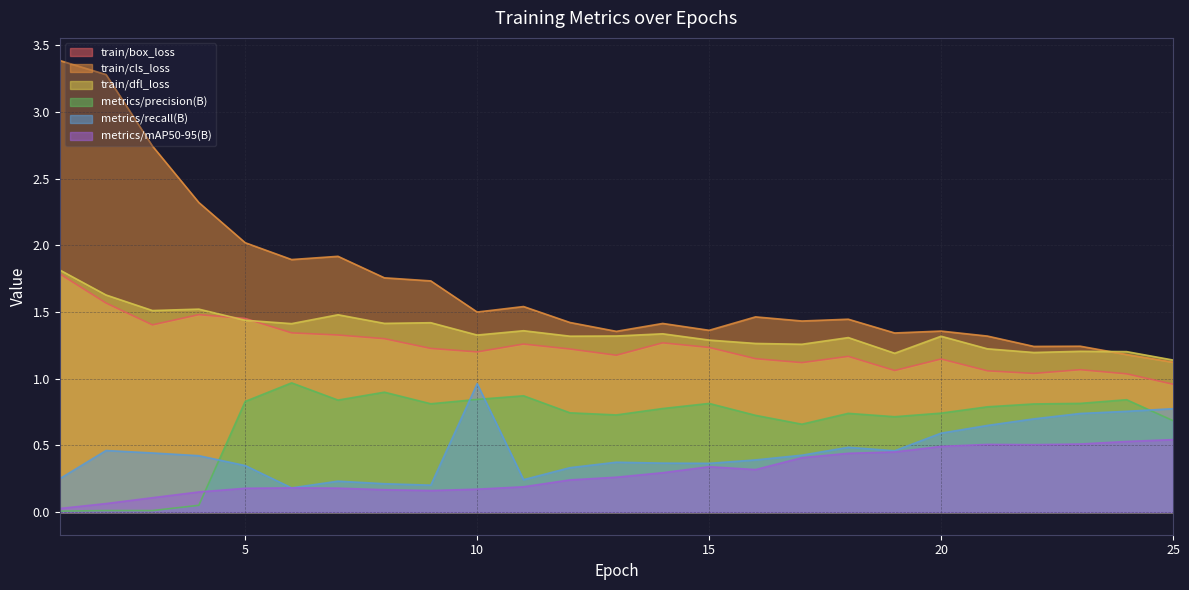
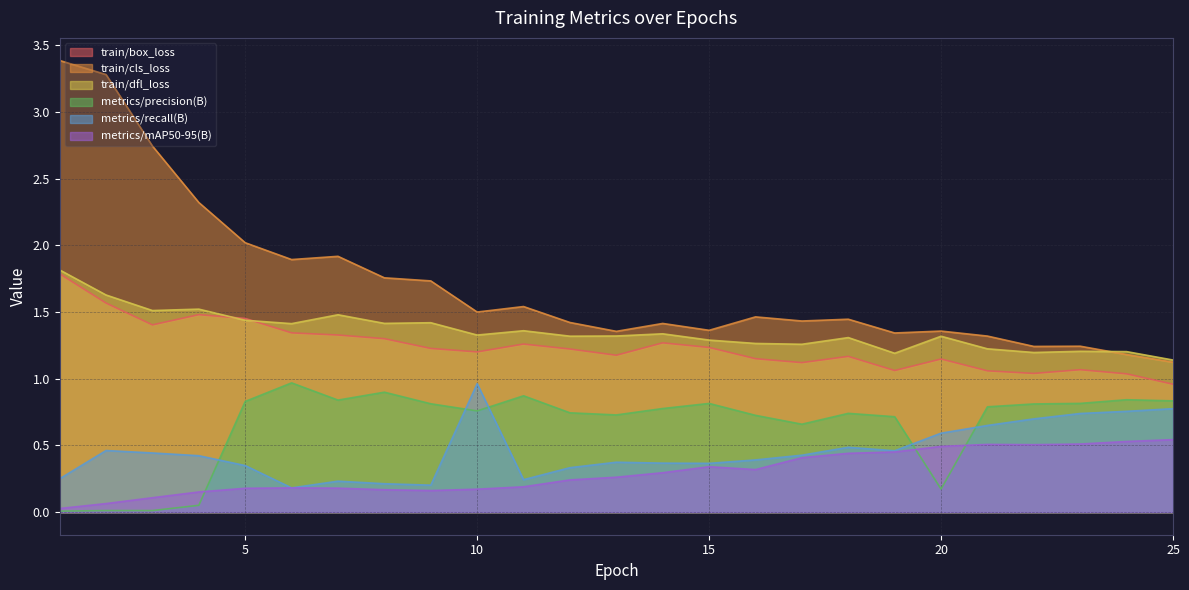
  {
    "metrics/precision(B)": {
      "5": 0.83,
-     "10": 0.85,
+     "10": 0.76,
      "15": 0.82,
-     "20": 0.74,
-     "25": 0.69
+     "20": 0.17,
+     "25": 0.83
    },
    "metrics/recall(B)": {
      "5": 0.35,
      "10": 0.96,
      "15": 0.37,
      "20": 0.59,
      "25": 0.78
    },
    "metrics/mAP50-95(B)": {
      "5": 0.18,
      "10": 0.17,
      "15": 0.34,
      "20": 0.49,
      "25": 0.54
    }
  }
